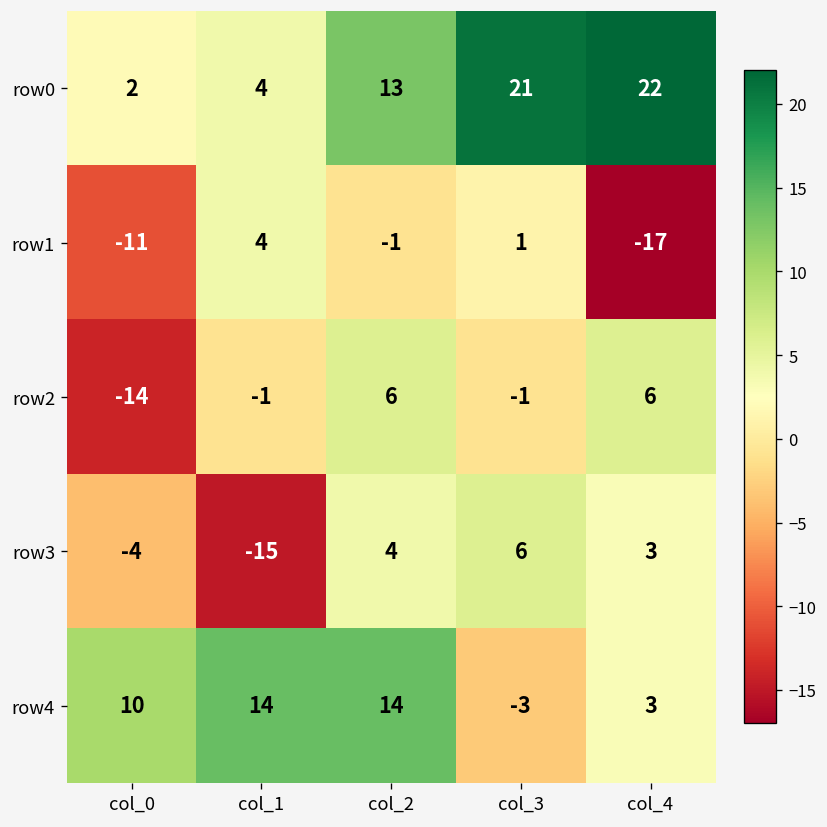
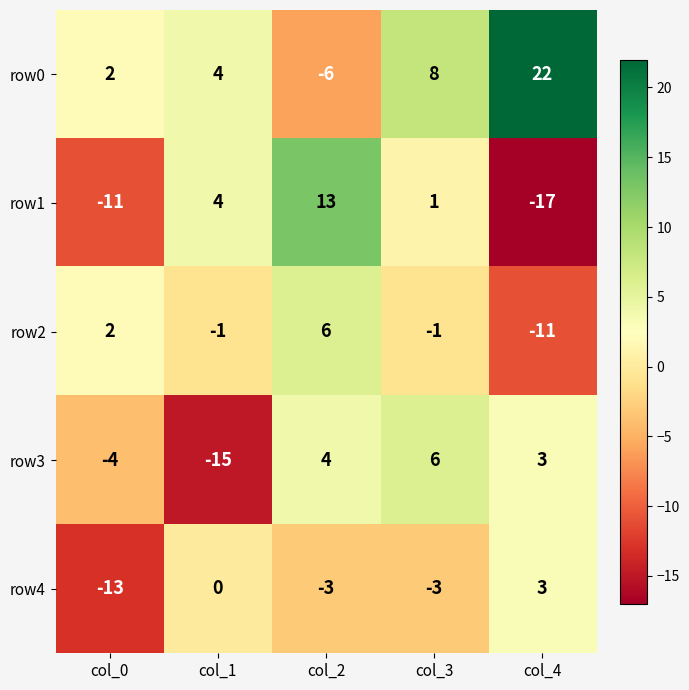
  {
    "row0": {
      "col_0": 2,
      "col_1": 4,
-     "col_2": 13,
-     "col_3": 21,
+     "col_2": -6,
+     "col_3": 8,
      "col_4": 22
    },
    "row1": {
      "col_0": -11,
      "col_1": 4,
-     "col_2": -1,
+     "col_2": 13,
      "col_3": 1,
      "col_4": -17
    },
    "row2": {
-     "col_0": -14,
+     "col_0": 2,
      "col_1": -1,
      "col_2": 6,
      "col_3": -1,
-     "col_4": 6
+     "col_4": -11
    },
    "row3": {
      "col_0": -4,
      "col_1": -15,
      "col_2": 4,
      "col_3": 6,
      "col_4": 3
    },
    "row4": {
-     "col_0": 10,
-     "col_1": 14,
-     "col_2": 14,
+     "col_0": -13,
+     "col_1": 0,
+     "col_2": -3,
      "col_3": -3,
      "col_4": 3
    }
  }
